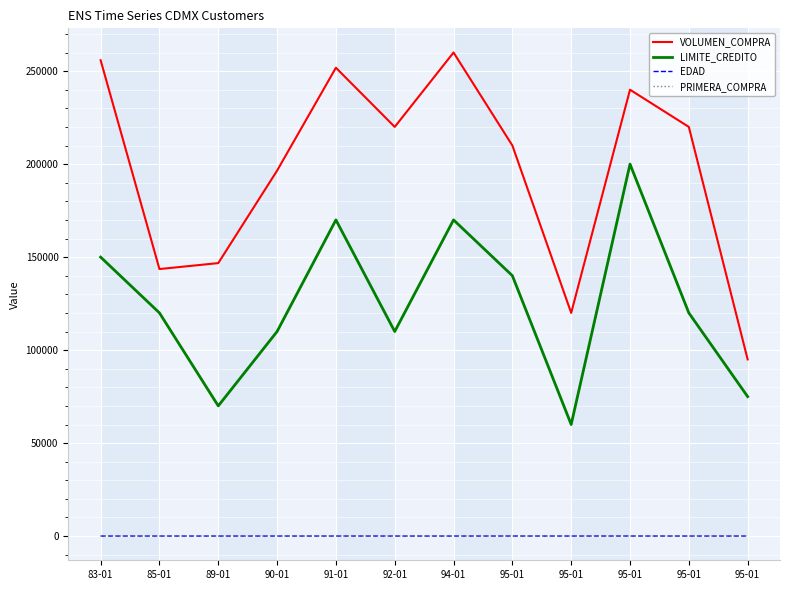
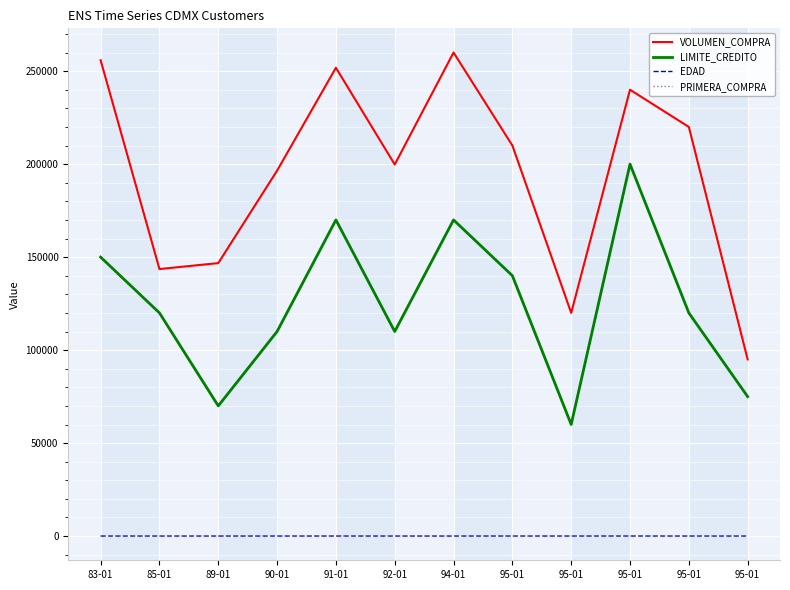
  {
    "VOLUMEN_COMPRA": {
      "83-01": 256000,
      "85-01": 144000,
      "89-01": 147000,
      "90-01": 196000,
      "91-01": 252000,
-     "92-01": 220000,
+     "92-01": 200000,
      "94-01": 260000
    },
    "LIMITE_CREDITO": {
      "83-01": 150000,
      "85-01": 120000,
      "89-01": 70000,
      "90-01": 110000,
      "91-01": 170000,
      "92-01": 110000,
      "94-01": 170000
    },
    "PRIMERA_COMPRA": {
      "83-01": 0,
      "85-01": 0,
      "89-01": 0,
      "90-01": 0,
      "91-01": 0,
      "92-01": 0,
      "94-01": 0
    }
  }
